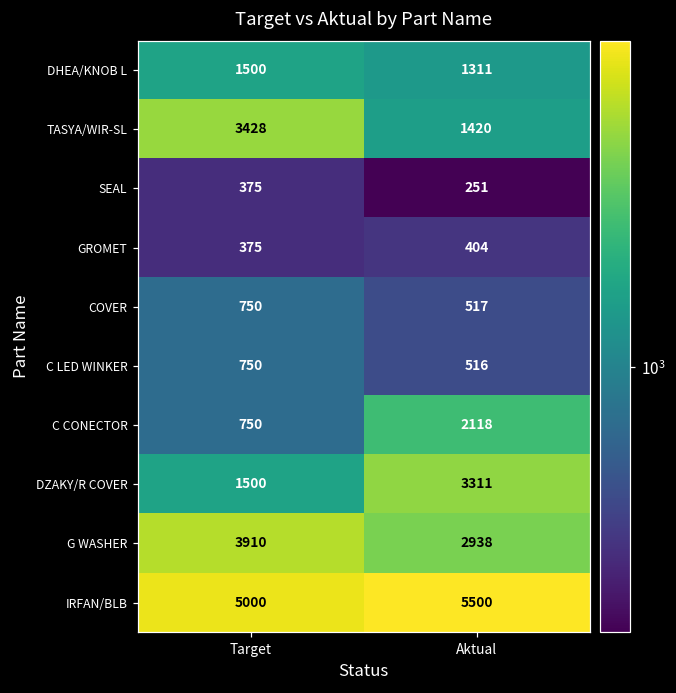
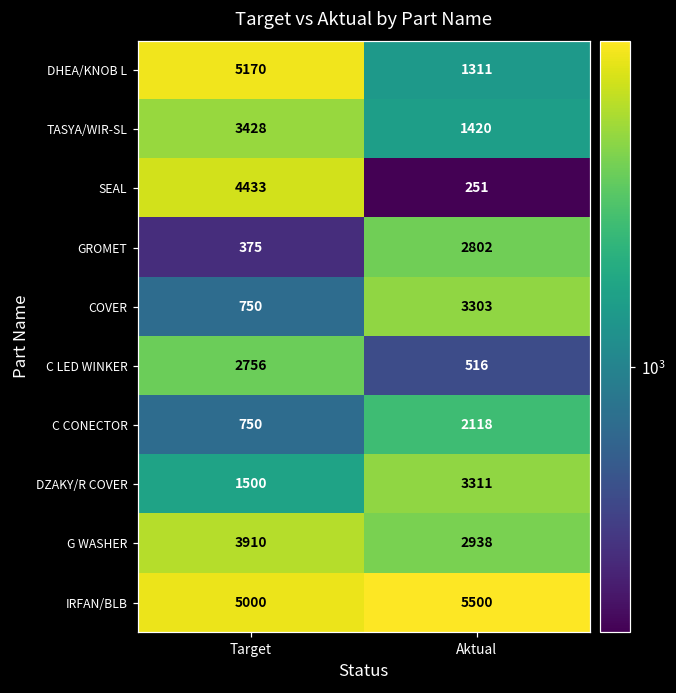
  {
    "DHEA/KNOB L": {
-     "Target": 1500,
+     "Target": 5170,
      "Aktual": 1311
    },
    "TASYA/WIR-SL": {
      "Target": 3428,
      "Aktual": 1420
    },
    "SEAL": {
-     "Target": 375,
+     "Target": 4433,
      "Aktual": 251
    },
    "GROMET": {
      "Target": 375,
-     "Aktual": 404
+     "Aktual": 2802
    },
    "COVER": {
      "Target": 750,
-     "Aktual": 517
+     "Aktual": 3303
    },
    "C LED WINKER": {
-     "Target": 750,
+     "Target": 2756,
      "Aktual": 516
    },
    "C CONECTOR": {
      "Target": 750,
      "Aktual": 2118
    },
    "DZAKY/R COVER": {
      "Target": 1500,
      "Aktual": 3311
    },
    "G WASHER": {
      "Target": 3910,
      "Aktual": 2938
    },
    "IRFAN/BLB": {
      "Target": 5000,
      "Aktual": 5500
    }
  }
